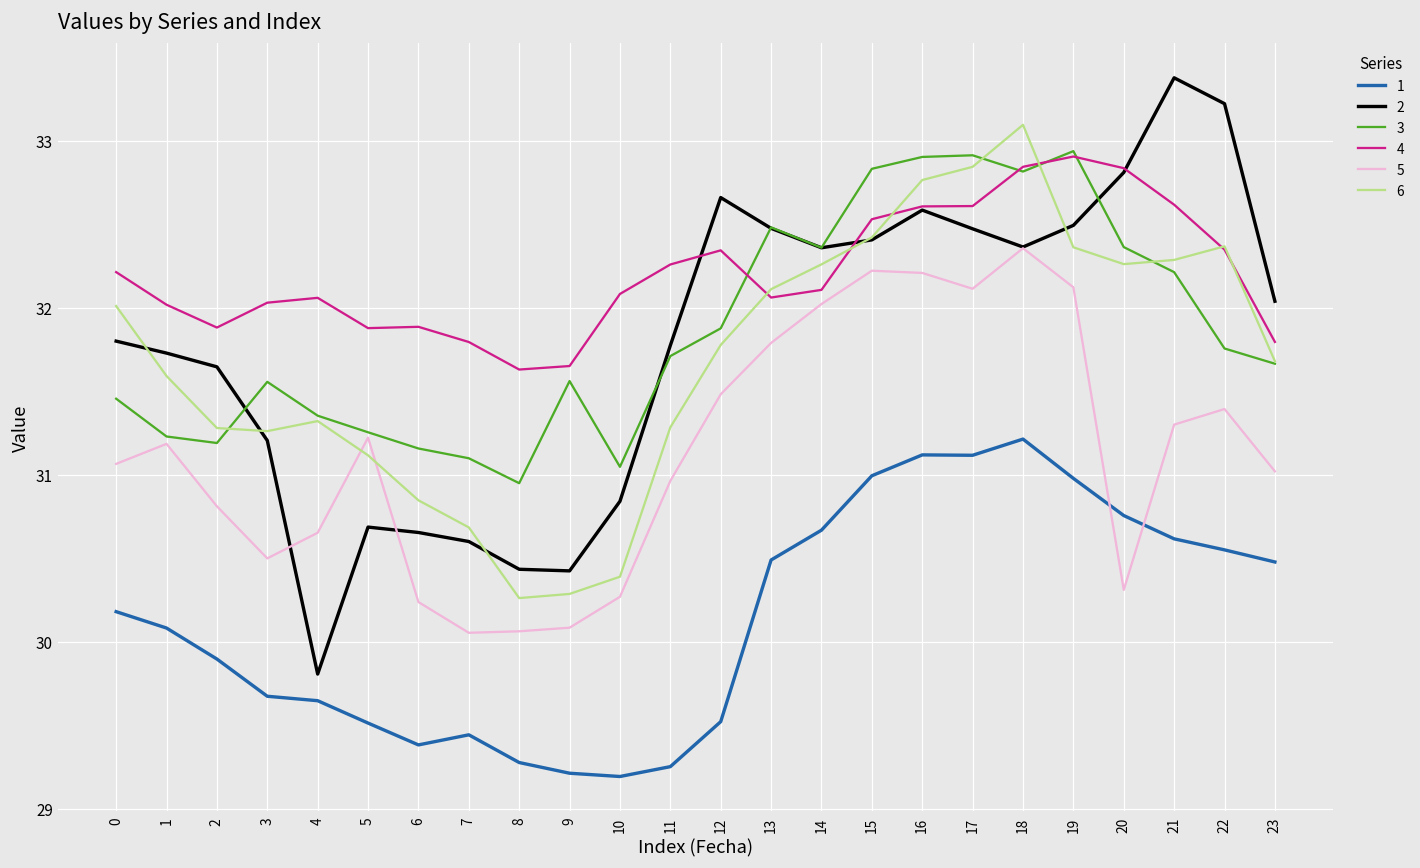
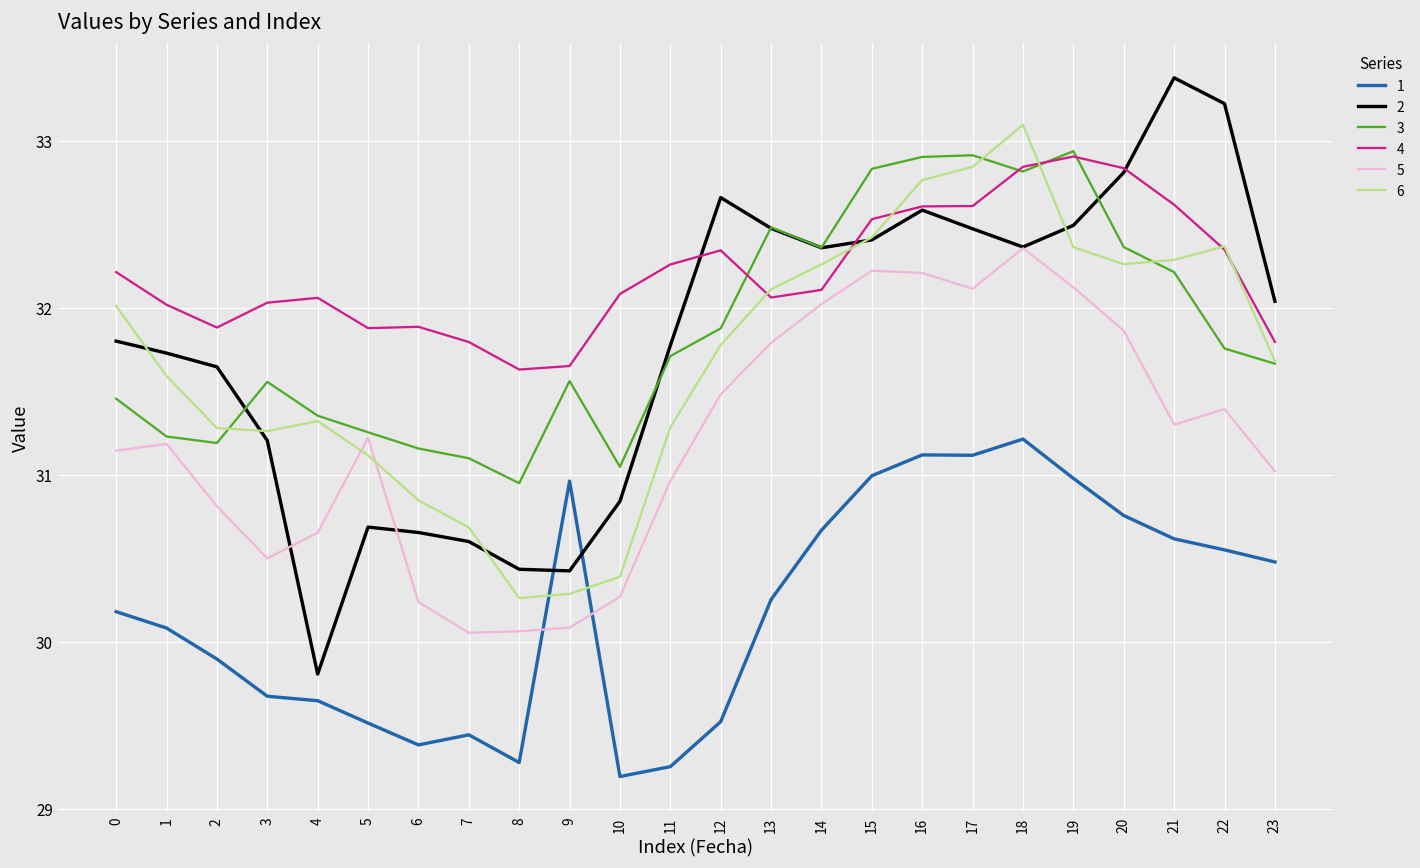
  {
    "1": {
      "0": 30.18,
      "1": 30.08,
      "2": 29.90,
      "3": 29.67,
      "4": 29.65,
      "5": 29.51,
      "6": 29.38,
      "7": 29.44,
      "8": 29.28,
-     "9": 29.21,
+     "9": 30.96,
      "10": 29.19,
      "11": 29.25,
      "12": 29.52,
-     "13": 30.49,
+     "13": 30.25,
      "14": 30.67,
      "15": 30.99,
      "16": 31.12,
      "17": 31.12,
      "18": 31.21,
      "19": 30.98,
      "20": 30.76,
      "21": 30.62,
      "22": 30.55,
      "23": 30.48
    },
    "2": {
      "0": 31.80,
      "1": 31.73,
      "2": 31.65,
      "3": 31.20,
      "4": 29.81,
      "5": 30.69,
      "6": 30.65,
      "7": 30.60,
      "8": 30.43,
      "9": 30.42,
      "10": 30.84,
      "11": 31.77,
      "12": 32.66,
      "16": 32.58,
      "17": 32.47,
      "19": 32.49,
      "20": 32.81,
      "21": 33.38,
      "22": 33.22,
      "23": 32.04
    },
    "3": {
      "0": 31.46,
      "1": 31.23,
      "2": 31.19,
      "3": 31.56,
      "4": 31.35,
      "5": 31.25,
      "6": 31.16,
      "7": 31.10,
      "8": 30.95,
      "9": 31.56,
      "10": 31.05,
      "11": 31.71,
      "12": 31.88,
      "15": 32.83,
      "16": 32.90,
      "17": 32.91,
      "18": 32.82,
      "19": 32.94,
      "20": 32.36,
      "21": 32.21,
      "22": 31.76
    },
    "4": {
      "0": 32.21,
      "1": 32.02,
      "2": 31.88,
      "3": 32.03,
      "4": 32.06,
      "5": 31.88,
      "6": 31.89,
      "7": 31.79,
      "8": 31.63,
      "9": 31.65,
      "10": 32.08,
      "11": 32.26,
      "12": 32.34,
      "13": 32.06,
      "14": 32.11,
      "15": 32.53,
      "16": 32.61,
      "17": 32.61,
      "18": 32.84,
      "19": 32.91,
      "20": 32.84,
      "21": 32.62,
      "22": 32.35,
      "23": 31.80
    },
    "5": {
-     "0": 31.06,
+     "0": 31.14,
      "1": 31.18,
      "2": 30.81,
      "3": 30.50,
      "4": 30.65,
      "5": 31.22,
      "6": 30.24,
      "7": 30.05,
      "8": 30.06,
      "9": 30.08,
      "10": 30.27,
      "11": 30.96,
      "12": 31.48,
      "13": 31.79,
      "14": 32.02,
      "15": 32.22,
      "16": 32.21,
      "17": 32.11,
      "19": 32.12,
-     "20": 30.31,
+     "20": 31.86,
      "21": 31.30,
      "22": 31.39,
      "23": 31.02
    },
    "6": {
      "0": 32.01,
      "1": 31.59,
      "2": 31.28,
      "3": 31.26,
      "4": 31.32,
      "5": 31.12,
      "6": 30.85,
      "7": 30.68,
      "8": 30.26,
      "9": 30.29,
      "10": 30.39,
      "11": 31.28,
      "12": 31.78,
      "13": 32.11,
      "14": 32.26,
      "16": 32.76,
      "17": 32.84,
      "18": 33.10,
      "19": 32.36,
      "20": 32.26,
      "21": 32.29,
      "22": 32.37
    }
  }
